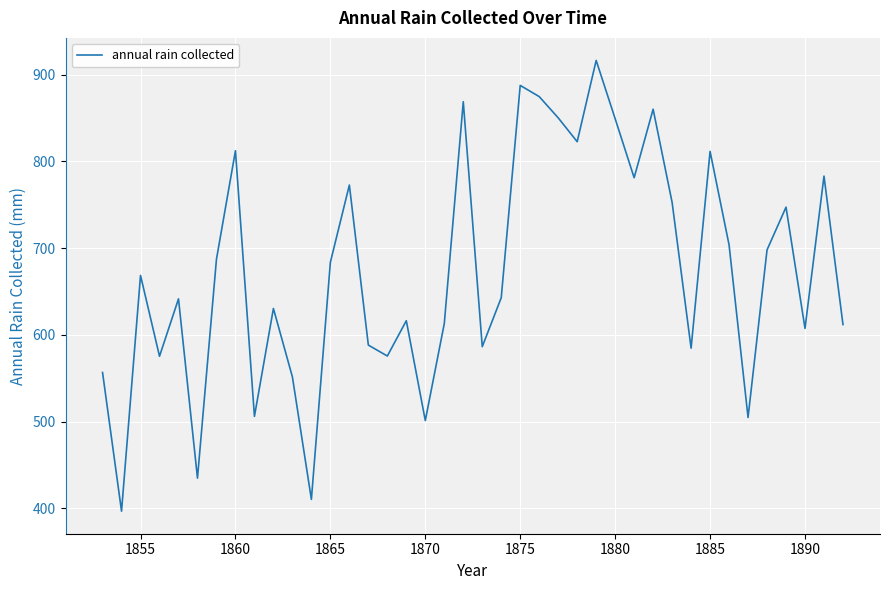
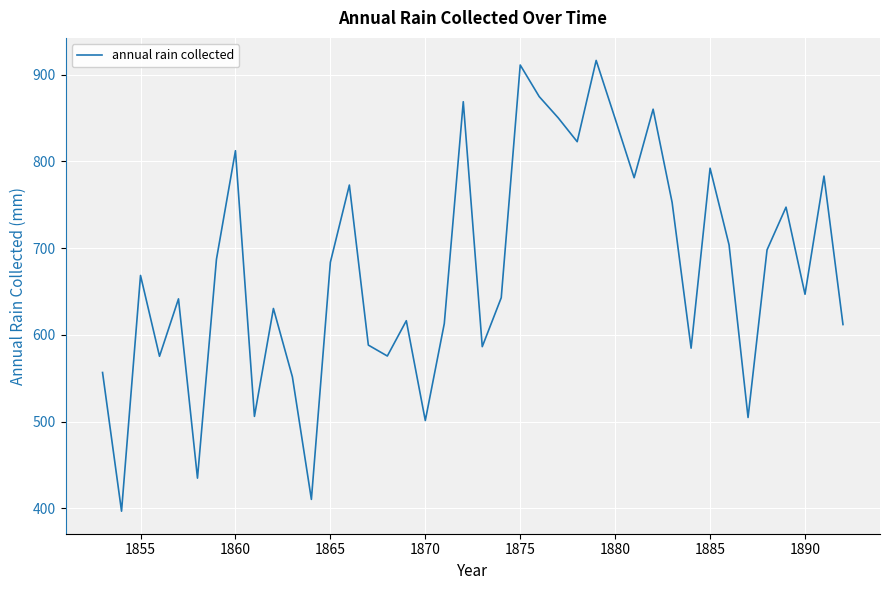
  {
    "1855": 670,
    "1860": 810,
    "1865": 680,
    "1870": 500,
-   "1875": 890,
+   "1875": 910,
    "1880": 850,
-   "1885": 810,
-   "1890": 610
+   "1885": 790,
+   "1890": 650
  }
